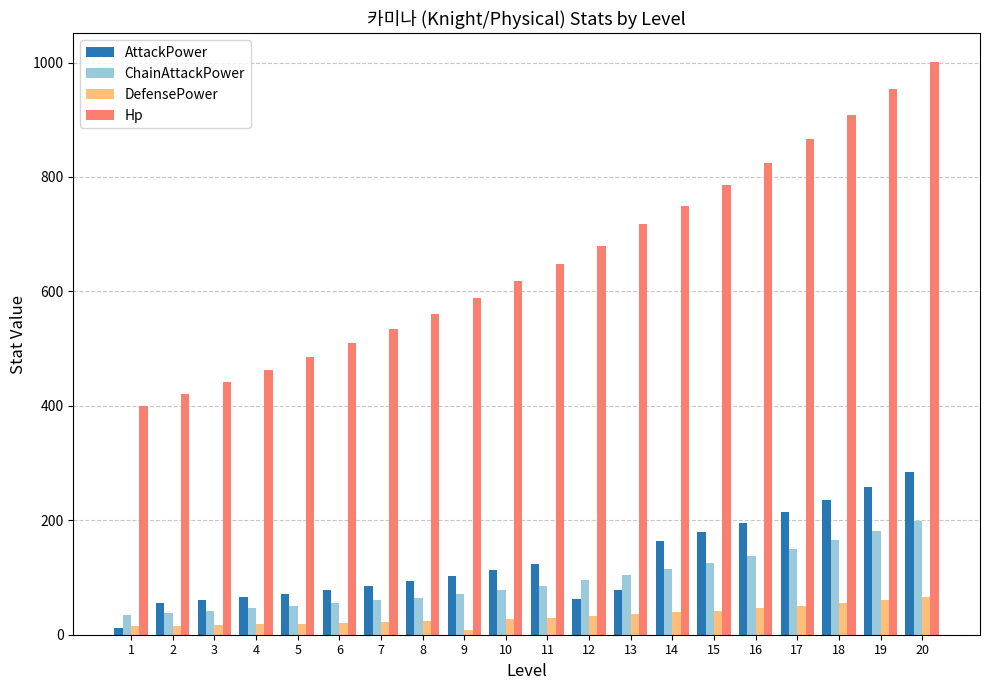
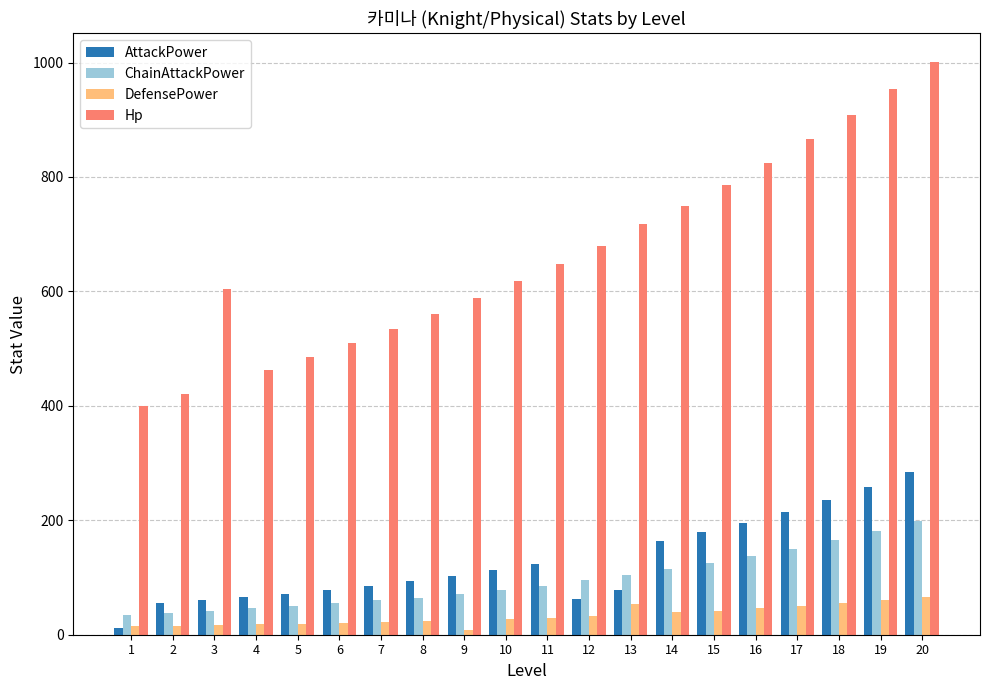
  {
    "AttackPower": {
      "1": 10,
      "2": 60,
      "3": 60,
      "4": 70,
      "5": 70,
      "6": 80,
      "7": 90,
      "8": 90,
      "9": 100,
      "10": 110,
      "11": 120,
      "12": 60,
      "13": 80,
      "14": 160,
      "15": 180,
      "16": 200,
      "17": 220,
      "18": 240,
      "19": 260,
      "20": 280
    },
    "ChainAttackPower": {
      "1": 40,
      "2": 40,
      "3": 40,
      "4": 50,
      "5": 50,
      "6": 60,
      "7": 60,
      "8": 70,
      "9": 70,
      "10": 80,
      "11": 90,
      "12": 100,
      "13": 100,
      "14": 110,
      "15": 130,
      "16": 140,
      "17": 150,
      "18": 170,
      "19": 180,
      "20": 200
    },
    "DefensePower": {
      "1": 20,
      "2": 20,
      "3": 20,
      "4": 20,
      "5": 20,
      "6": 20,
      "7": 20,
      "8": 20,
      "9": 10,
      "10": 30,
      "11": 30,
      "12": 30,
-     "13": 40,
+     "13": 50,
      "14": 40,
      "15": 40,
      "16": 50,
      "17": 50,
      "18": 60,
      "19": 60,
      "20": 70
    },
    "Hp": {
      "1": 400,
      "2": 420,
-     "3": 440,
+     "3": 600,
      "4": 460,
      "5": 490,
      "6": 510,
      "7": 540,
      "8": 560,
      "9": 590,
      "10": 620,
      "11": 650,
      "12": 680,
      "13": 720,
      "14": 750,
      "15": 790,
      "16": 830,
      "17": 870,
      "18": 910,
      "19": 950,
      "20": 1000
    }
  }
